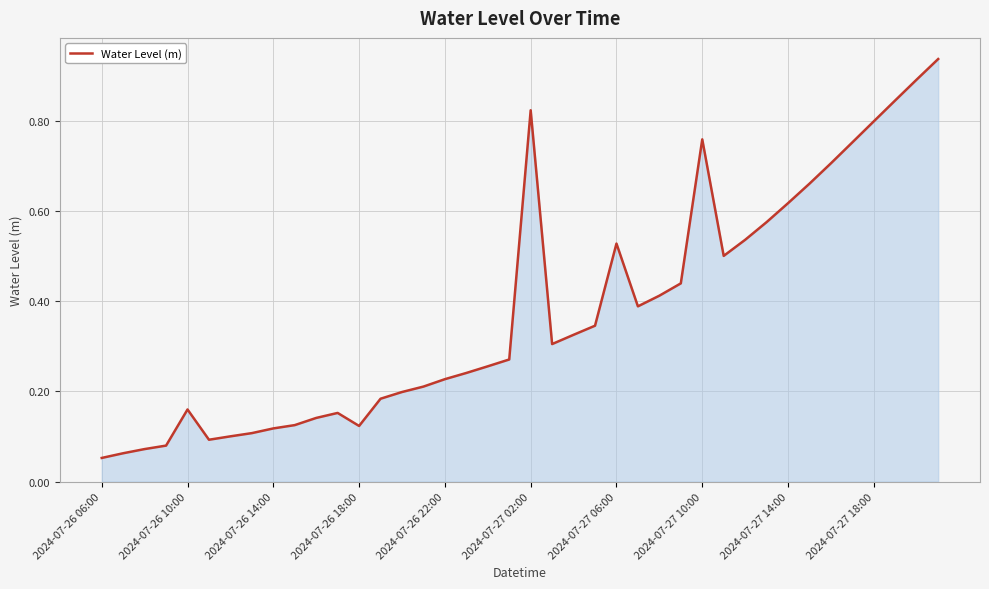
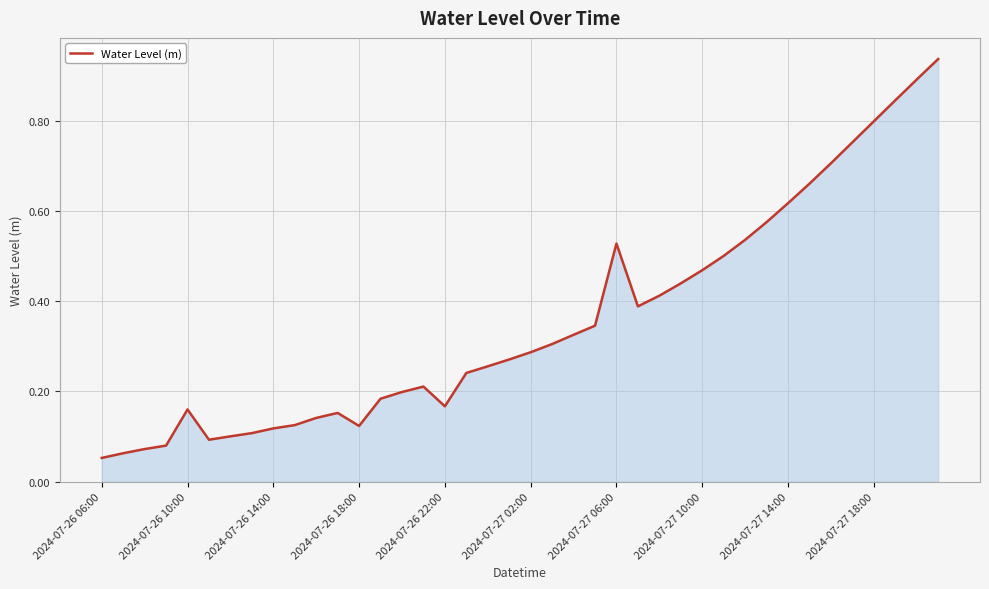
  {
    "2024-07-26 06:00": 0.05,
    "2024-07-26 10:00": 0.16,
    "2024-07-26 14:00": 0.12,
    "2024-07-26 18:00": 0.12,
-   "2024-07-26 22:00": 0.23,
-   "2024-07-27 02:00": 0.82,
+   "2024-07-26 22:00": 0.17,
+   "2024-07-27 02:00": 0.29,
    "2024-07-27 06:00": 0.53,
-   "2024-07-27 10:00": 0.76,
+   "2024-07-27 10:00": 0.47,
    "2024-07-27 14:00": 0.62,
    "2024-07-27 18:00": 0.80
  }
